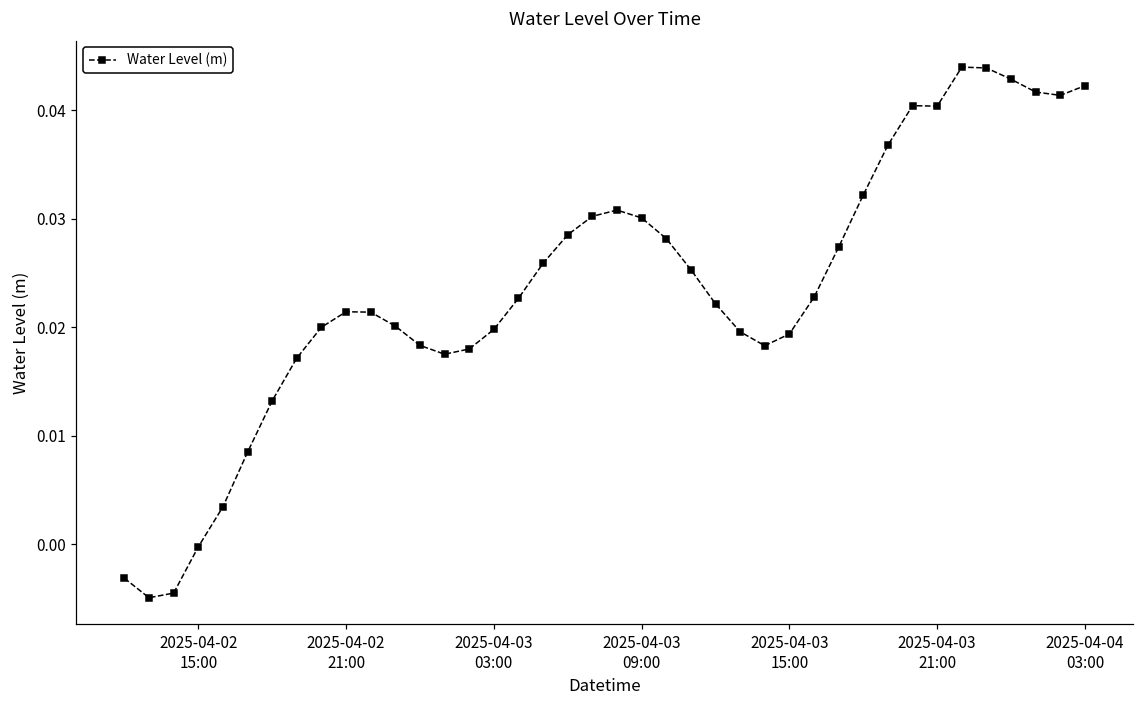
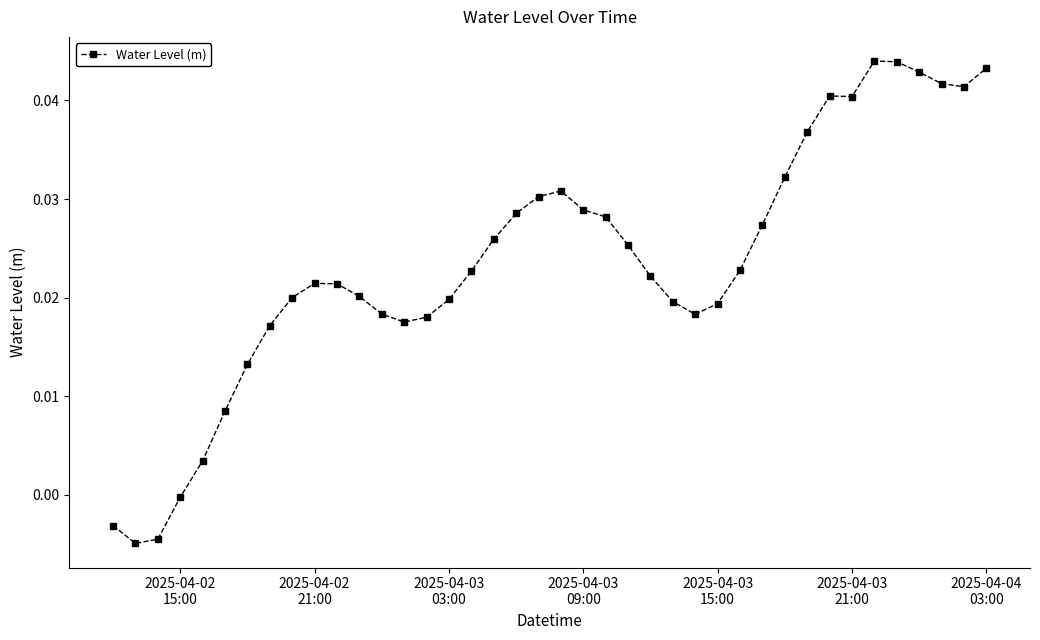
  {
    "2025-04-02 15:00": 0.000,
    "2025-04-02 21:00": 0.021,
    "2025-04-03 03:00": 0.020,
-   "2025-04-03 09:00": 0.030,
+   "2025-04-03 09:00": 0.029,
    "2025-04-03 15:00": 0.019,
    "2025-04-03 21:00": 0.040,
-   "2025-04-04 03:00": 0.042
+   "2025-04-04 03:00": 0.043
  }
